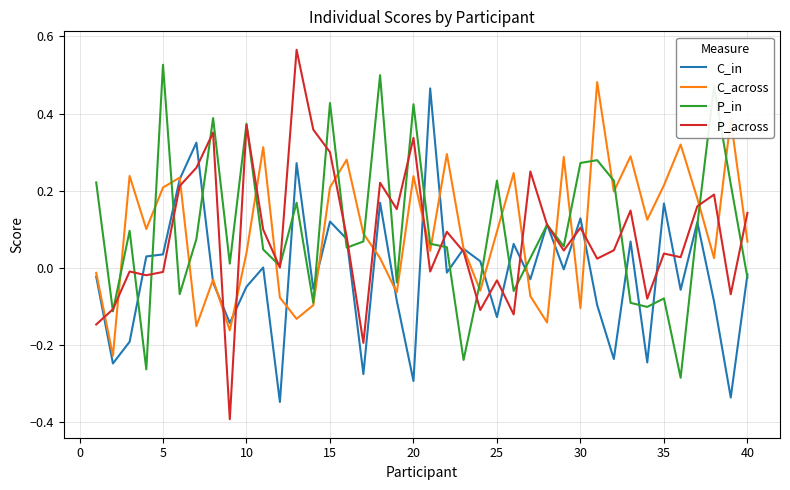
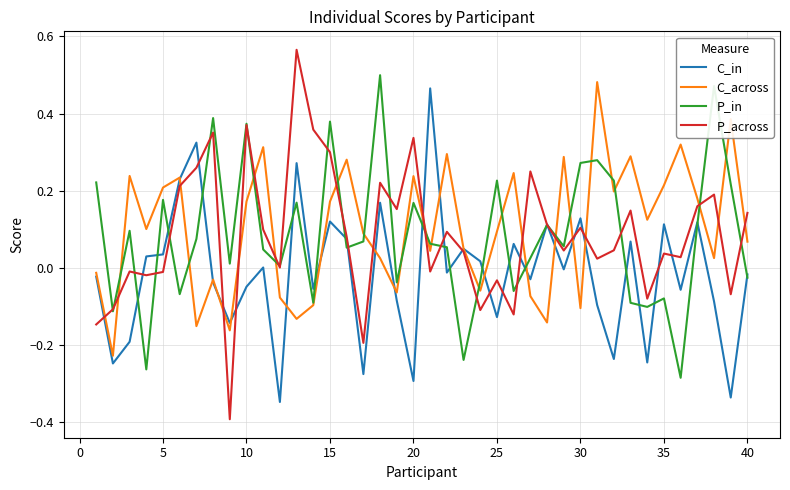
  {
    "C_in": {
      "5": 0.03,
      "10": -0.05,
      "15": 0.12,
      "20": -0.29,
      "25": -0.13,
      "30": 0.13,
-     "35": 0.17,
+     "35": 0.11,
      "40": -0.02
    },
    "C_across": {
      "5": 0.21,
-     "10": 0.04,
-     "15": 0.21,
+     "10": 0.17,
+     "15": 0.17,
      "20": 0.24,
      "25": 0.09,
      "30": -0.10,
      "35": 0.21,
      "40": 0.07
    },
    "P_in": {
-     "5": 0.53,
-     "15": 0.43,
-     "20": 0.42,
+     "5": 0.18,
+     "15": 0.38,
+     "20": 0.17,
      "25": 0.23,
      "30": 0.27,
      "35": -0.08,
      "40": -0.03
    },
    "P_across": {
      "5": -0.01,
      "15": 0.30,
      "20": 0.34,
      "25": -0.03,
      "30": 0.10,
      "35": 0.04,
      "40": 0.14
    }
  }
